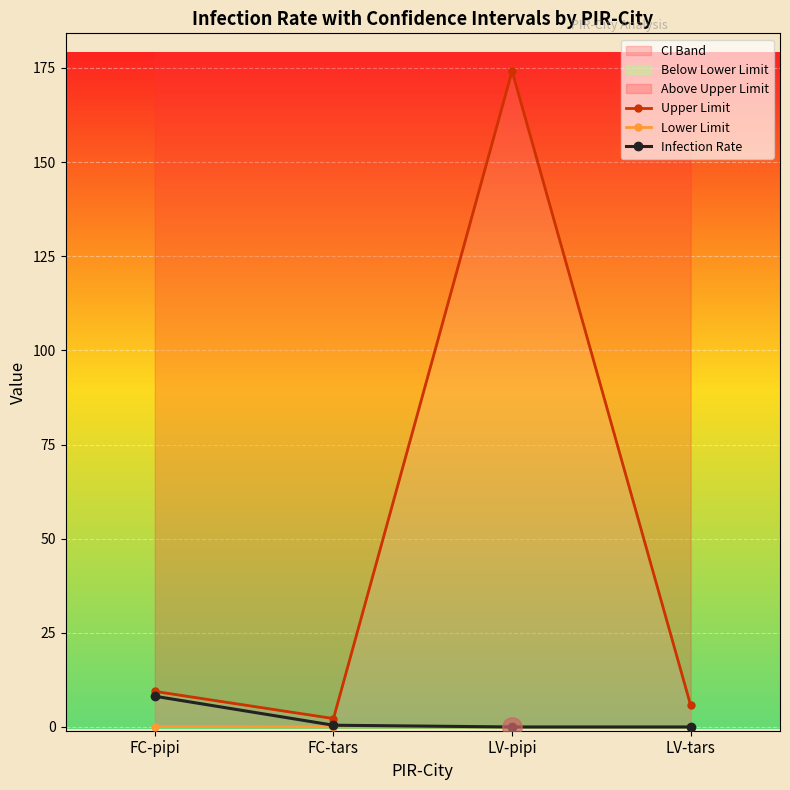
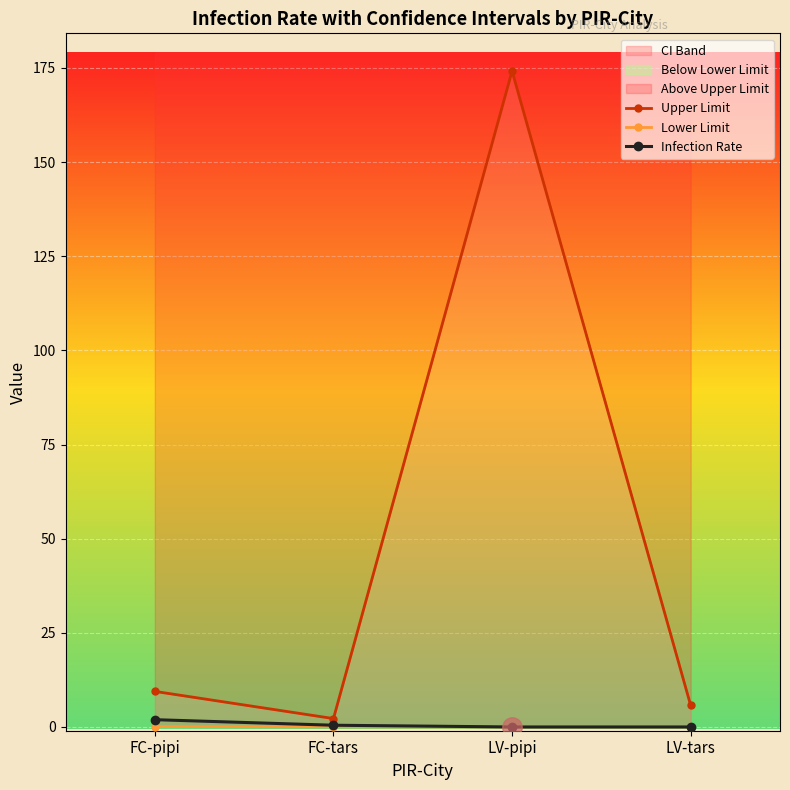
  {
    "Below Lower Limit": {
      "FC-pipi": 0
    },
    "Infection Rate": {
-     "FC-pipi": 8
+     "FC-pipi": 2
    }
  }
